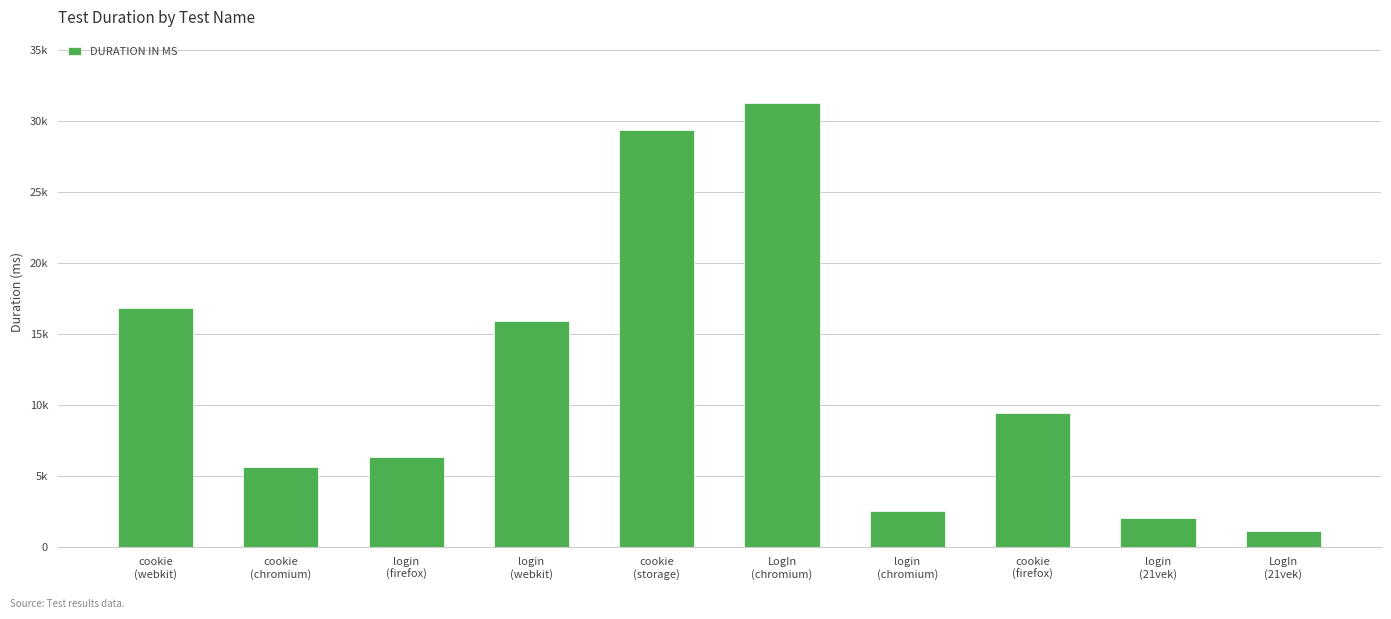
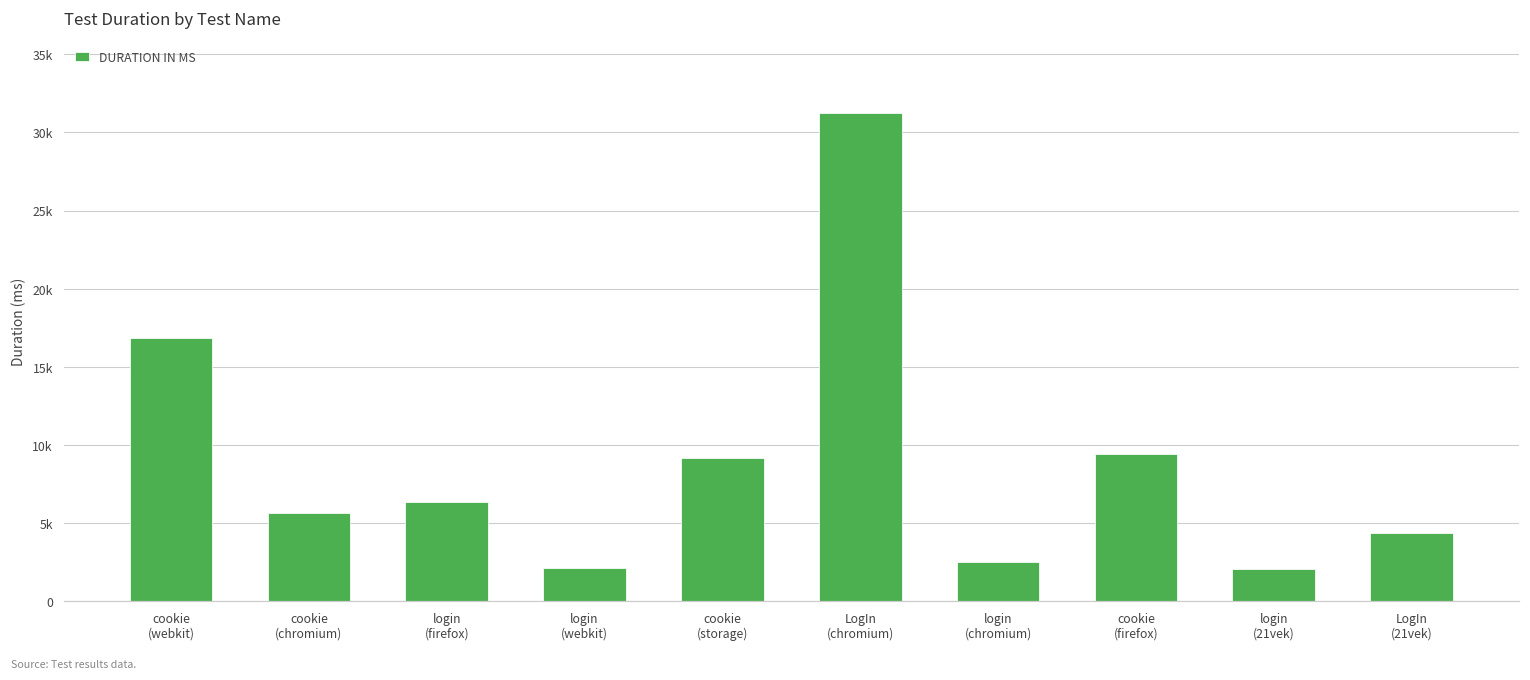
  {
    "cookie (webkit)": 16800,
    "cookie (chromium)": 5600,
    "login (firefox)": 6300,
-   "login (webkit)": 15900,
-   "cookie (storage)": 29400,
+   "login (webkit)": 2100,
+   "cookie (storage)": 9100,
    "LogIn (chromium)": 31200,
    "login (chromium)": 2500,
    "cookie (firefox)": 9400,
    "login (21vek)": 2100,
-   "LogIn (21vek)": 1200
+   "LogIn (21vek)": 4400
  }
